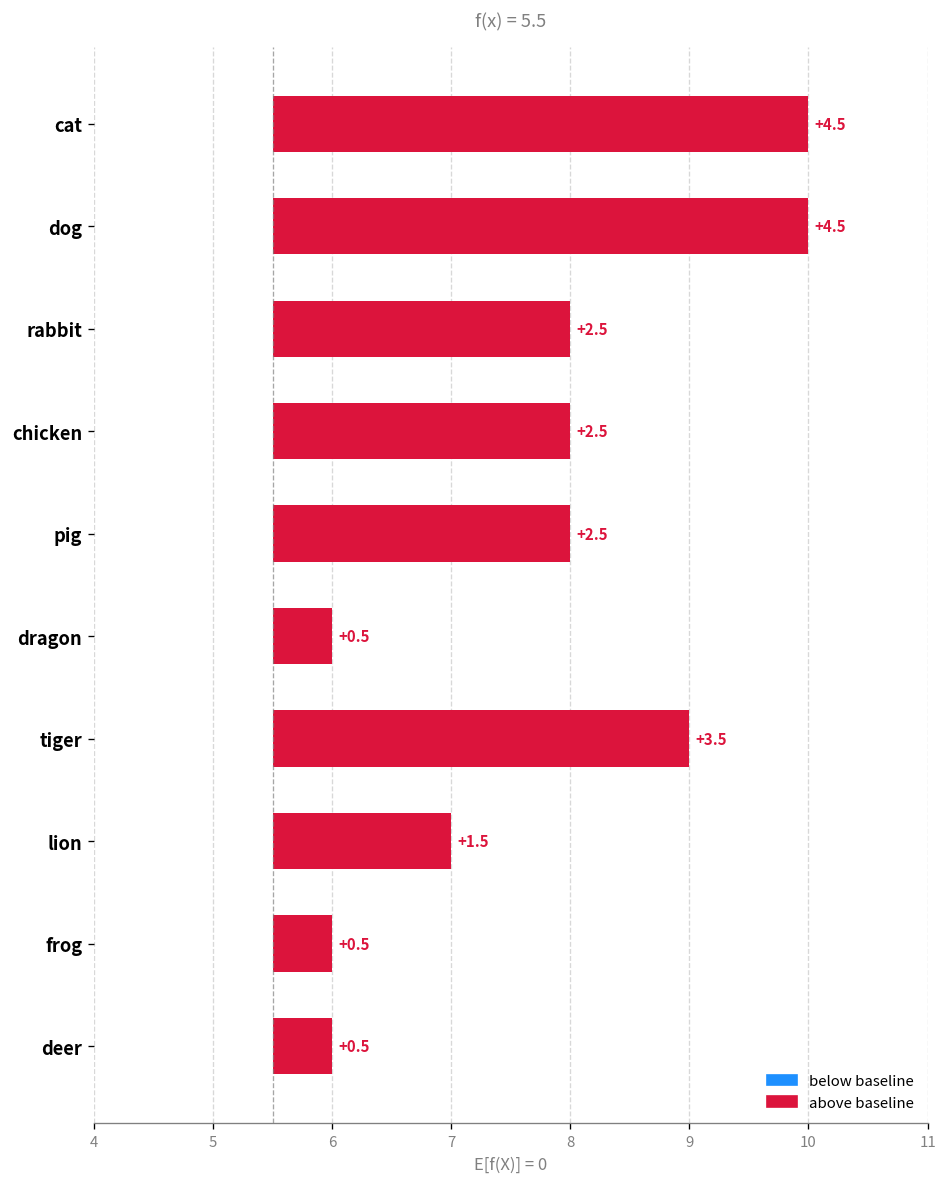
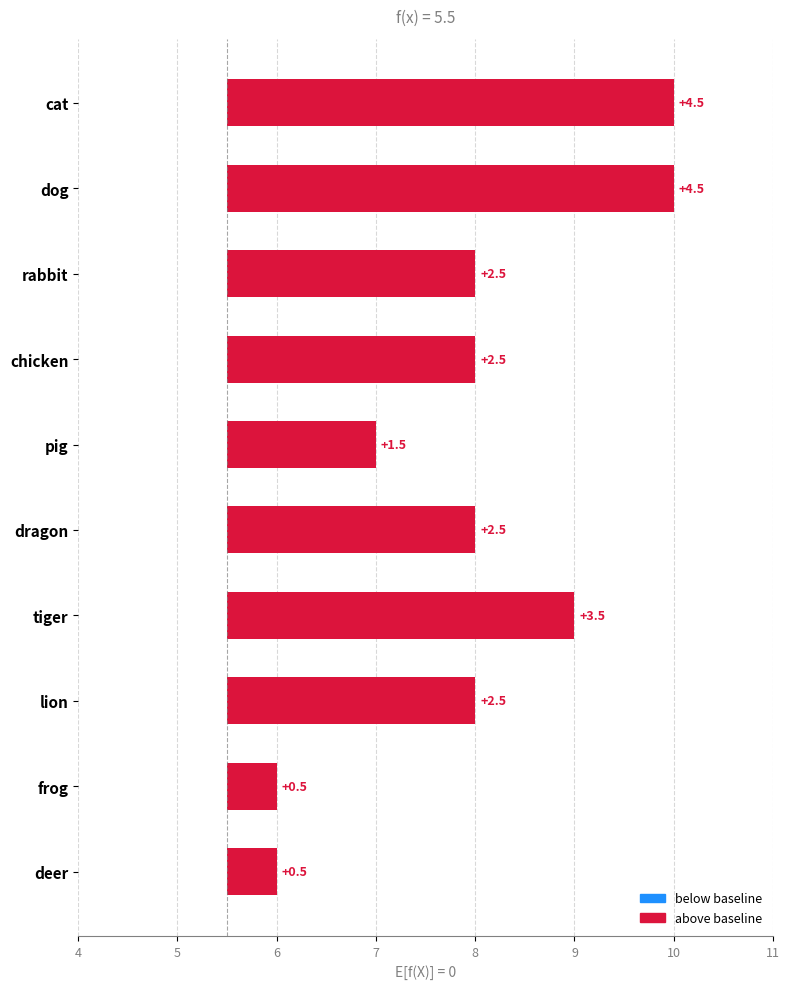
  {
    "cat": "+4.5",
    "dog": "+4.5",
    "rabbit": "+2.5",
    "chicken": "+2.5",
-   "pig": "+2.5",
-   "dragon": "+0.5",
+   "pig": "+1.5",
+   "dragon": "+2.5",
    "tiger": "+3.5",
-   "lion": "+1.5",
+   "lion": "+2.5",
    "frog": "+0.5",
    "deer": "+0.5"
  }
